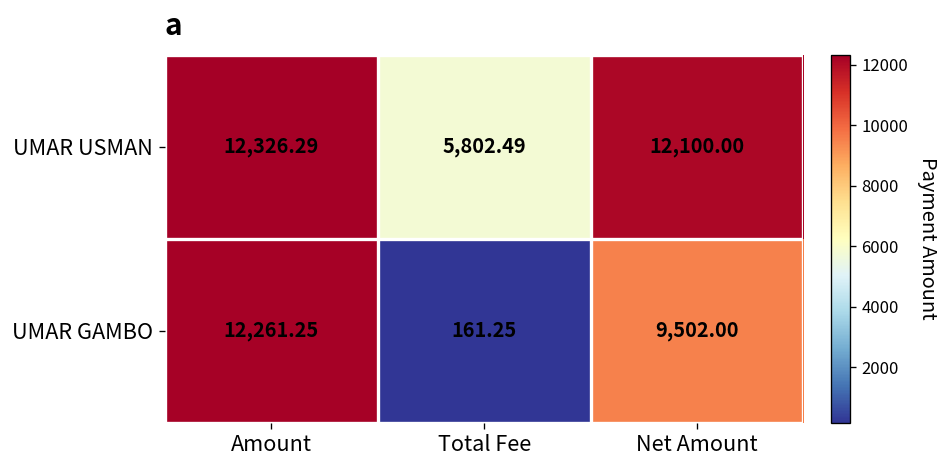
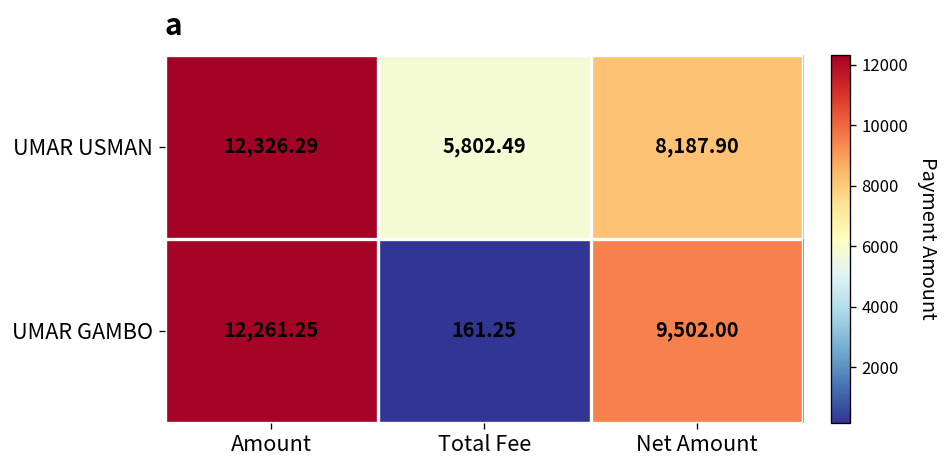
  {
    "UMAR USMAN": {
      "Amount": "12,326.29",
      "Total Fee": "5,802.49",
-     "Net Amount": "12,100.00"
+     "Net Amount": "8,187.90"
    },
    "UMAR GAMBO": {
      "Amount": "12,261.25",
      "Total Fee": "161.25",
      "Net Amount": "9,502.00"
    }
  }
